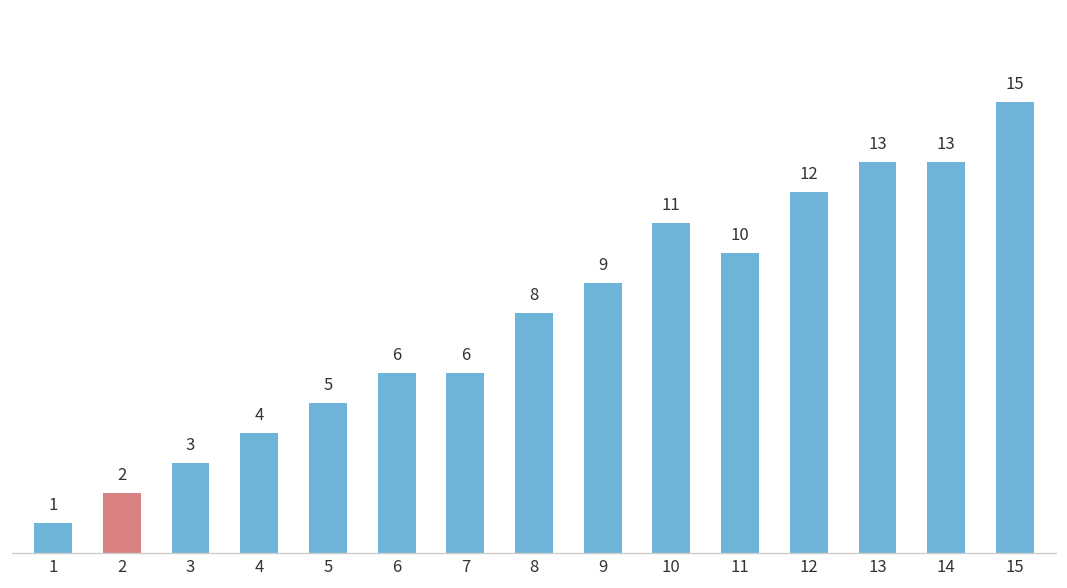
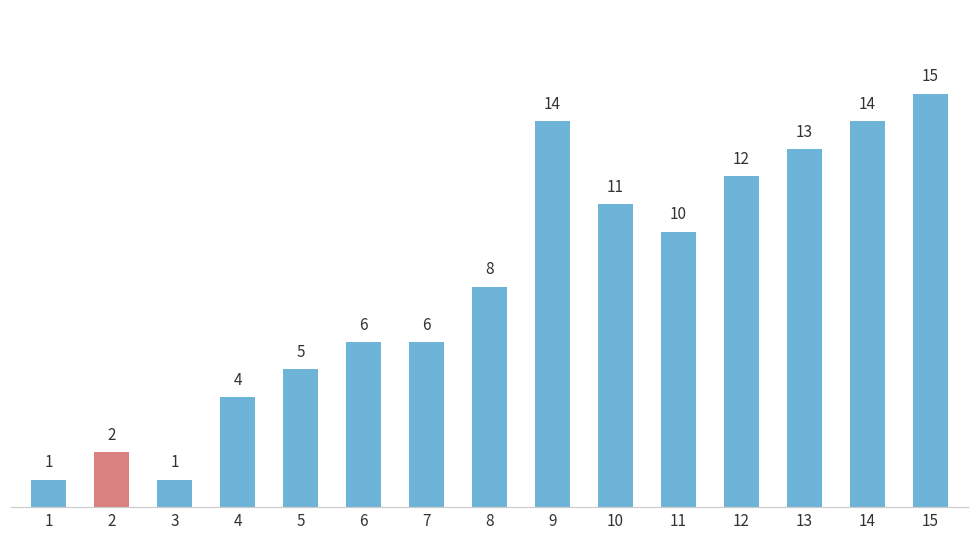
  {
    "1": 1,
    "2": 2,
-   "3": 3,
+   "3": 1,
    "4": 4,
    "5": 5,
    "6": 6,
    "7": 6,
    "8": 8,
-   "9": 9,
+   "9": 14,
    "10": 11,
    "11": 10,
    "12": 12,
    "13": 13,
-   "14": 13,
+   "14": 14,
    "15": 15
  }
